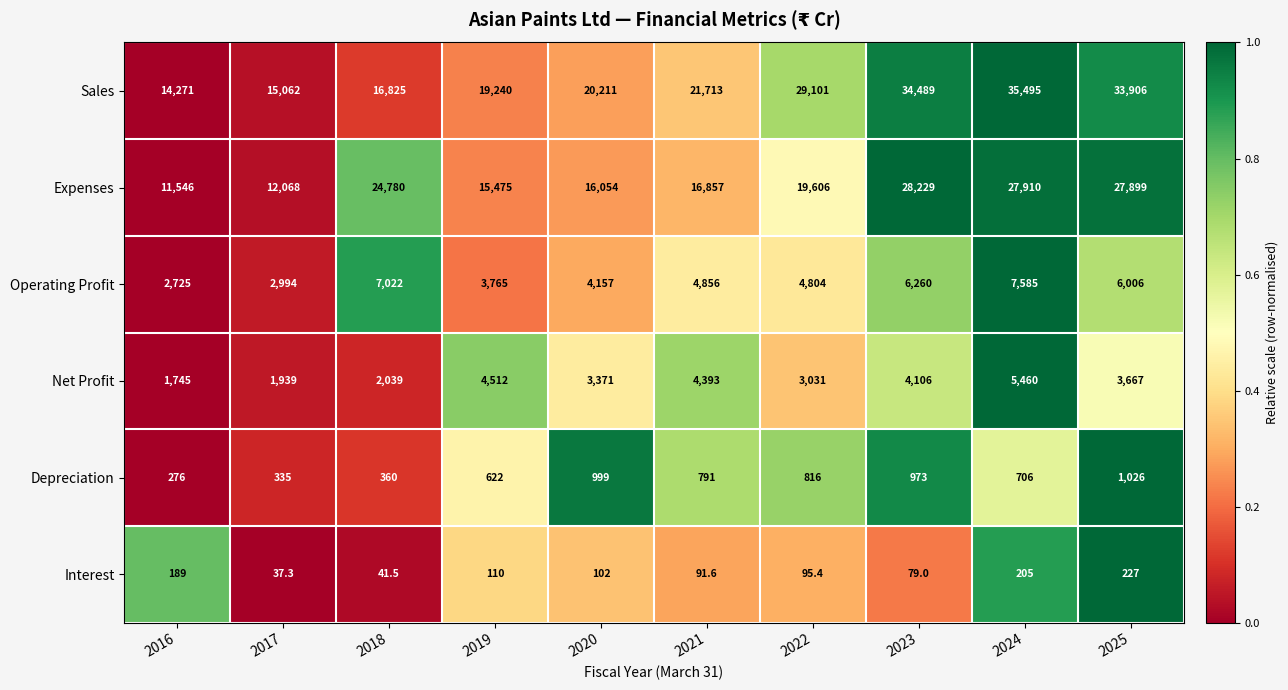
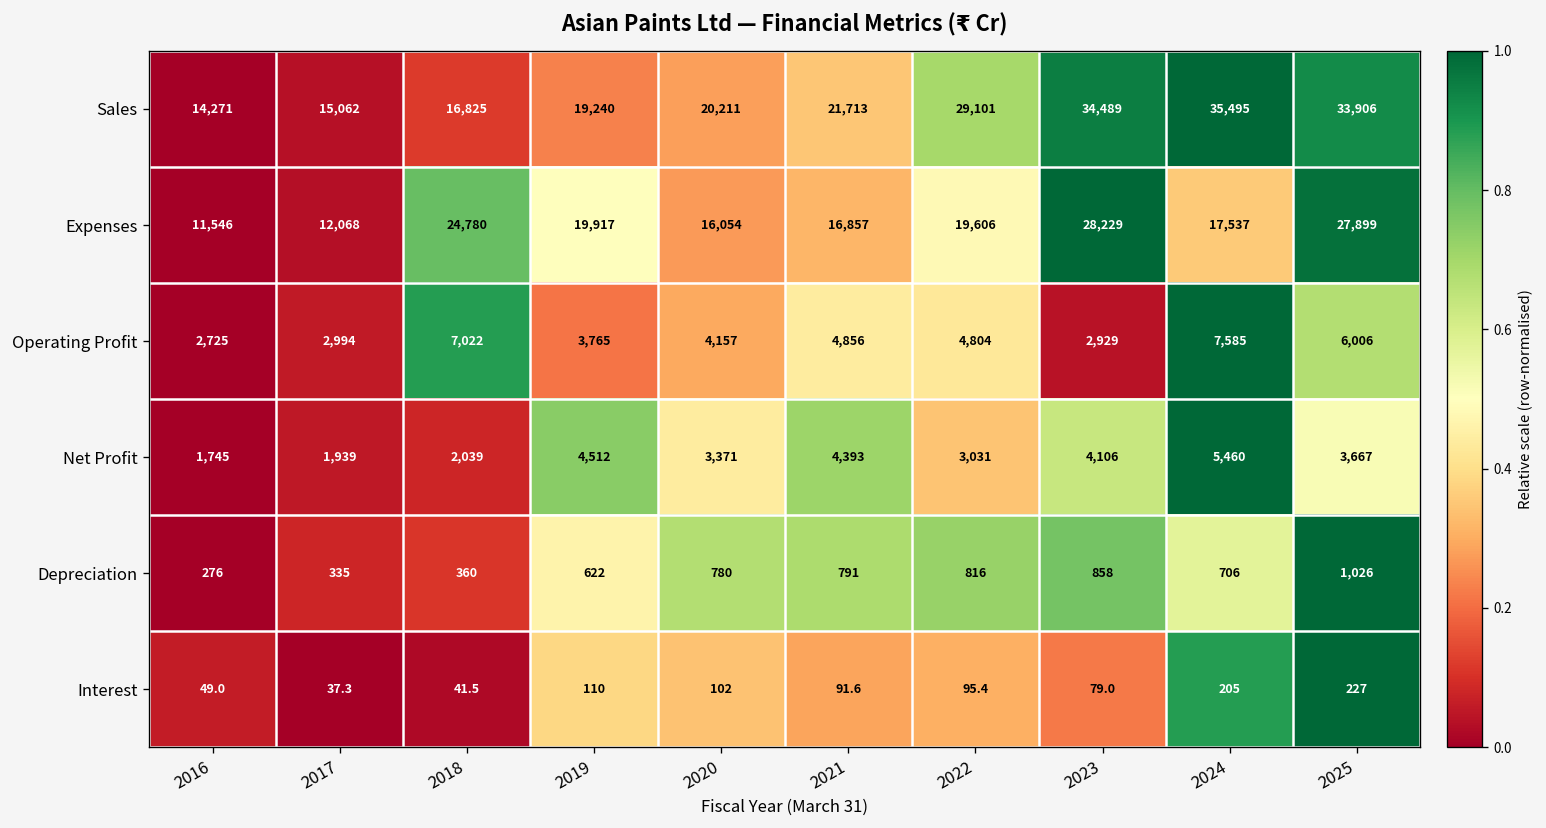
  {
    "Sales": {
      "2016": "14,271",
      "2017": "15,062",
      "2018": "16,825",
      "2019": "19,240",
      "2020": "20,211",
      "2021": "21,713",
      "2022": "29,101",
      "2023": "34,489",
      "2024": "35,495",
      "2025": "33,906"
    },
    "Expenses": {
      "2016": "11,546",
      "2017": "12,068",
      "2018": "24,780",
-     "2019": "15,475",
+     "2019": "19,917",
      "2020": "16,054",
      "2021": "16,857",
      "2022": "19,606",
      "2023": "28,229",
-     "2024": "27,910",
+     "2024": "17,537",
      "2025": "27,899"
    },
    "Operating Profit": {
      "2016": "2,725",
      "2017": "2,994",
      "2018": "7,022",
      "2019": "3,765",
      "2020": "4,157",
      "2021": "4,856",
      "2022": "4,804",
-     "2023": "6,260",
+     "2023": "2,929",
      "2024": "7,585",
      "2025": "6,006"
    },
    "Net Profit": {
      "2016": "1,745",
      "2017": "1,939",
      "2018": "2,039",
      "2019": "4,512",
      "2020": "3,371",
      "2021": "4,393",
      "2022": "3,031",
      "2023": "4,106",
      "2024": "5,460",
      "2025": "3,667"
    },
    "Depreciation": {
      "2016": "276",
      "2017": "335",
      "2018": "360",
      "2019": "622",
-     "2020": "999",
+     "2020": "780",
      "2021": "791",
      "2022": "816",
-     "2023": "973",
+     "2023": "858",
      "2024": "706",
      "2025": "1,026"
    },
    "Interest": {
-     "2016": "189",
+     "2016": "49.0",
      "2017": "37.3",
      "2018": "41.5",
      "2019": "110",
      "2020": "102",
      "2021": "91.6",
      "2022": "95.4",
      "2023": "79.0",
      "2024": "205",
      "2025": "227"
    }
  }
